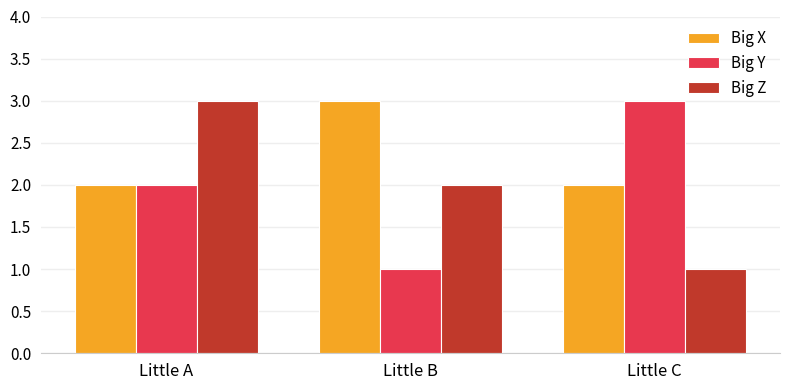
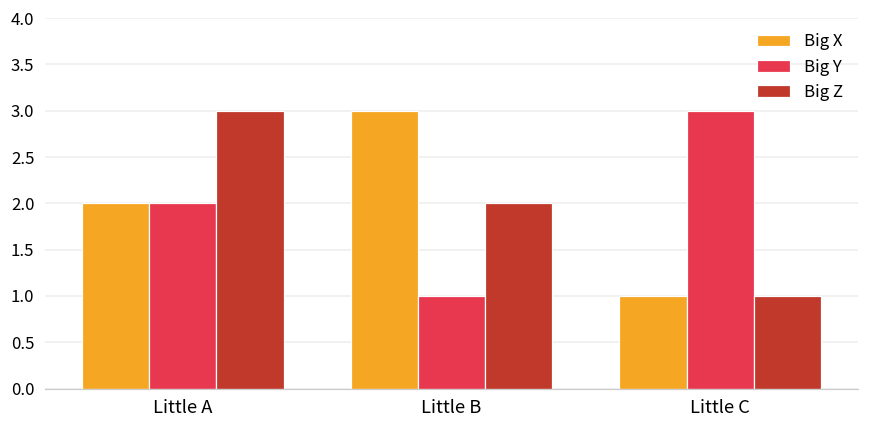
  {
    "Big X": {
      "Little A": 2,
      "Little B": 3,
-     "Little C": 2
+     "Little C": 1
    }
  }
